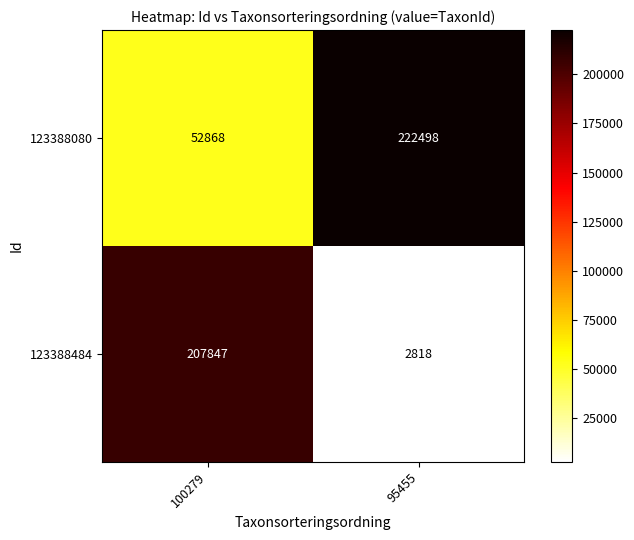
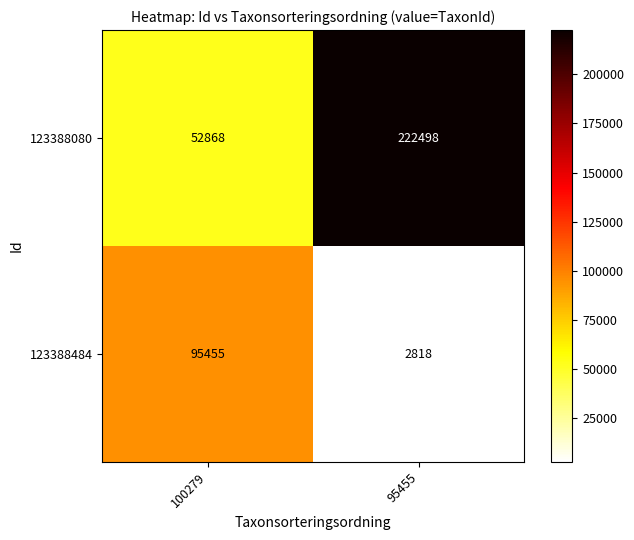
  {
    "123388080": {
      "100279": 52868,
      "95455": 222498
    },
    "123388484": {
-     "100279": 207847,
+     "100279": 95455,
      "95455": 2818
    }
  }
